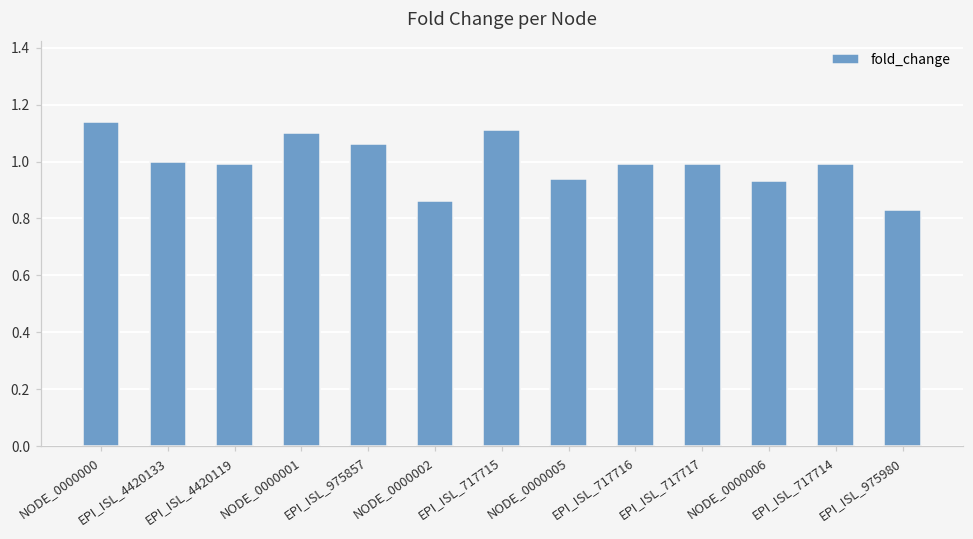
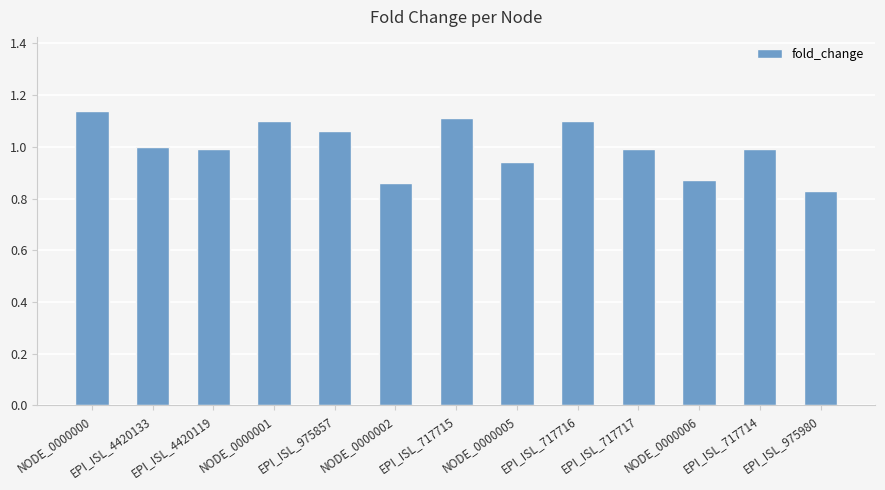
  {
    "NODE_0000000": 1.14,
    "EPI_ISL_4420133": 1.00,
    "EPI_ISL_4420119": 0.99,
    "NODE_0000001": 1.10,
    "EPI_ISL_975857": 1.06,
    "NODE_0000002": 0.86,
    "EPI_ISL_717715": 1.11,
    "NODE_0000005": 0.94,
-   "EPI_ISL_717716": 0.99,
+   "EPI_ISL_717716": 1.10,
    "EPI_ISL_717717": 0.99,
-   "NODE_0000006": 0.93,
+   "NODE_0000006": 0.87,
    "EPI_ISL_717714": 0.99,
    "EPI_ISL_975980": 0.83
  }
